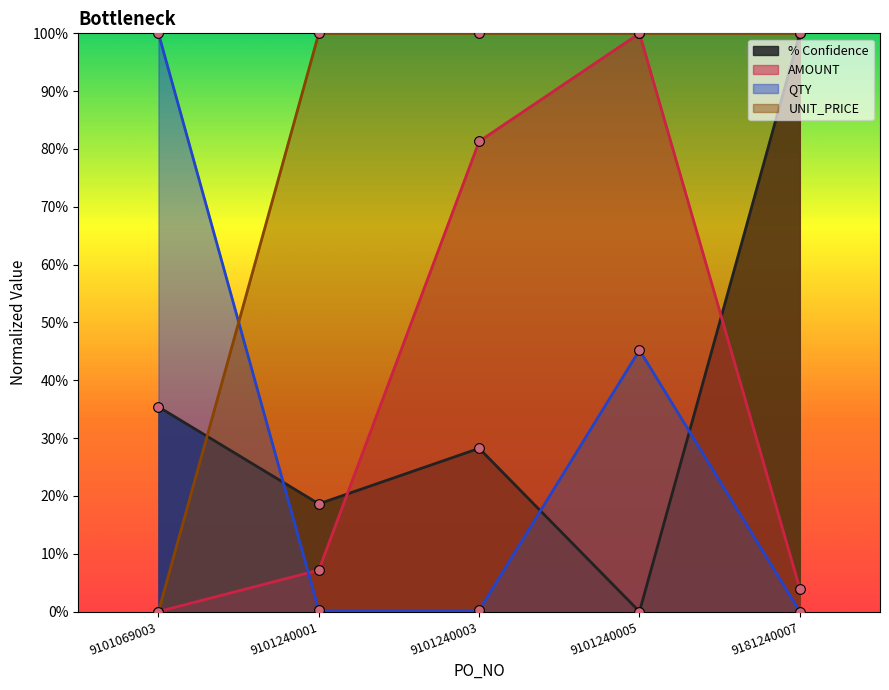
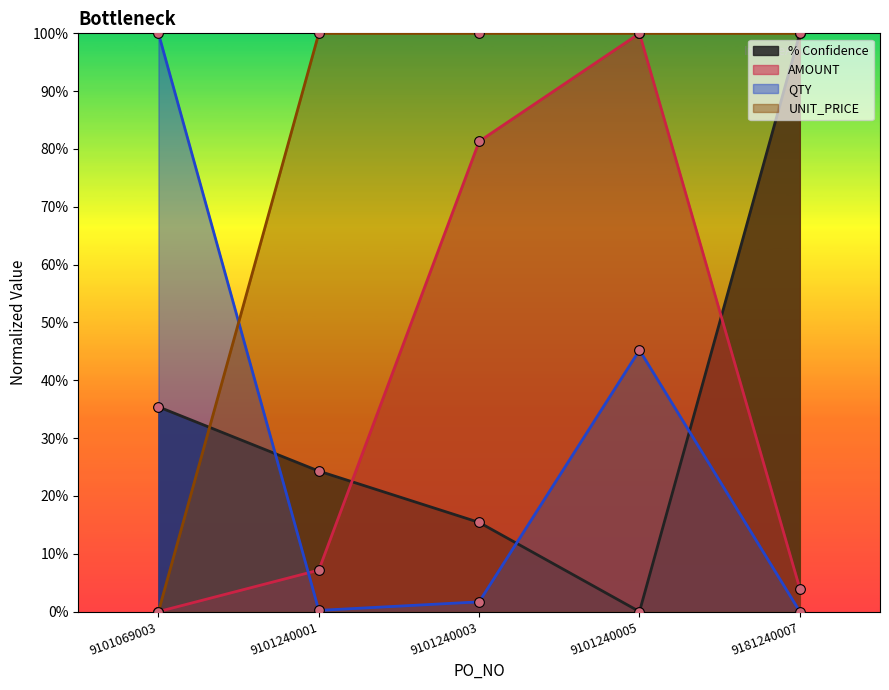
  {
    "% Confidence": {
      "9101069003": "35%",
-     "9101240001": "19%",
-     "9101240003": "28%",
+     "9101240001": "24%",
+     "9101240003": "15%",
      "9101240005": "0%"
    },
    "AMOUNT": {
      "9101240001": "7%",
      "9101240003": "81%",
      "9181240007": "4%"
    },
    "QTY": {
      "9101069003": "100%",
      "9101240001": "0%",
-     "9101240003": "0%",
+     "9101240003": "2%",
      "9101240005": "45%",
      "9181240007": "0%"
    },
    "UNIT_PRICE": {
      "9101240001": "100%",
      "9101240003": "100%"
    }
  }
